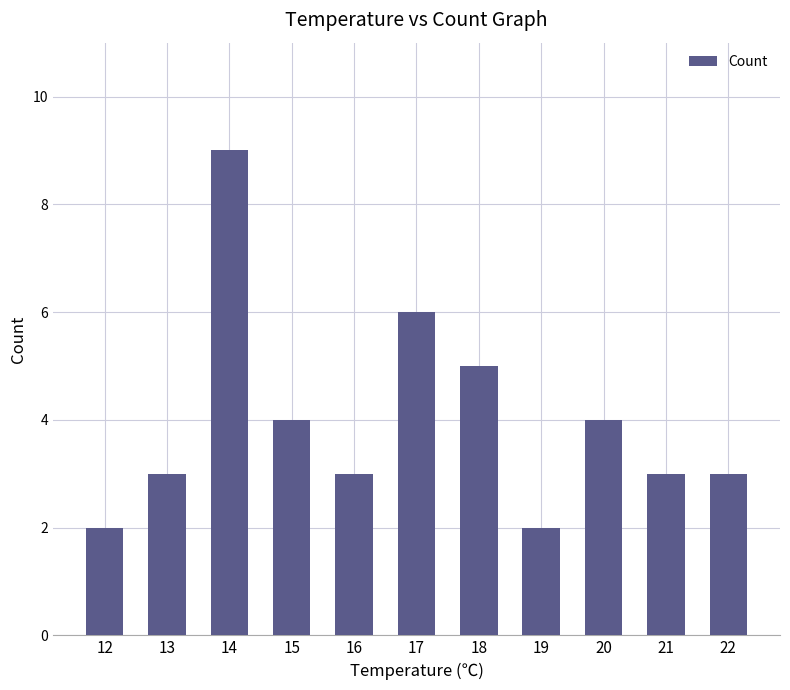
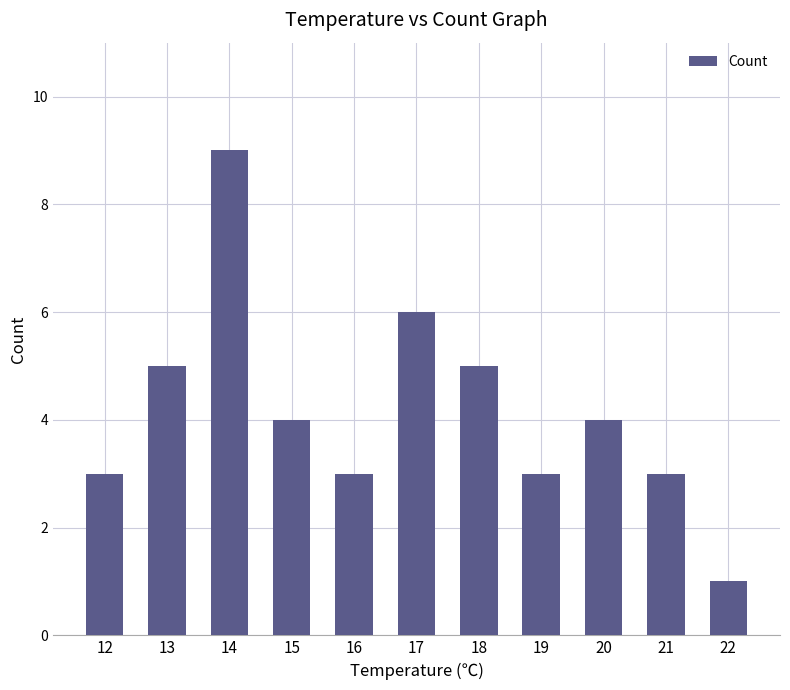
  {
-   "12": 2,
-   "13": 3,
+   "12": 3,
+   "13": 5,
    "14": 9,
    "15": 4,
    "16": 3,
    "17": 6,
    "18": 5,
-   "19": 2,
+   "19": 3,
    "20": 4,
    "21": 3,
-   "22": 3
+   "22": 1
  }
